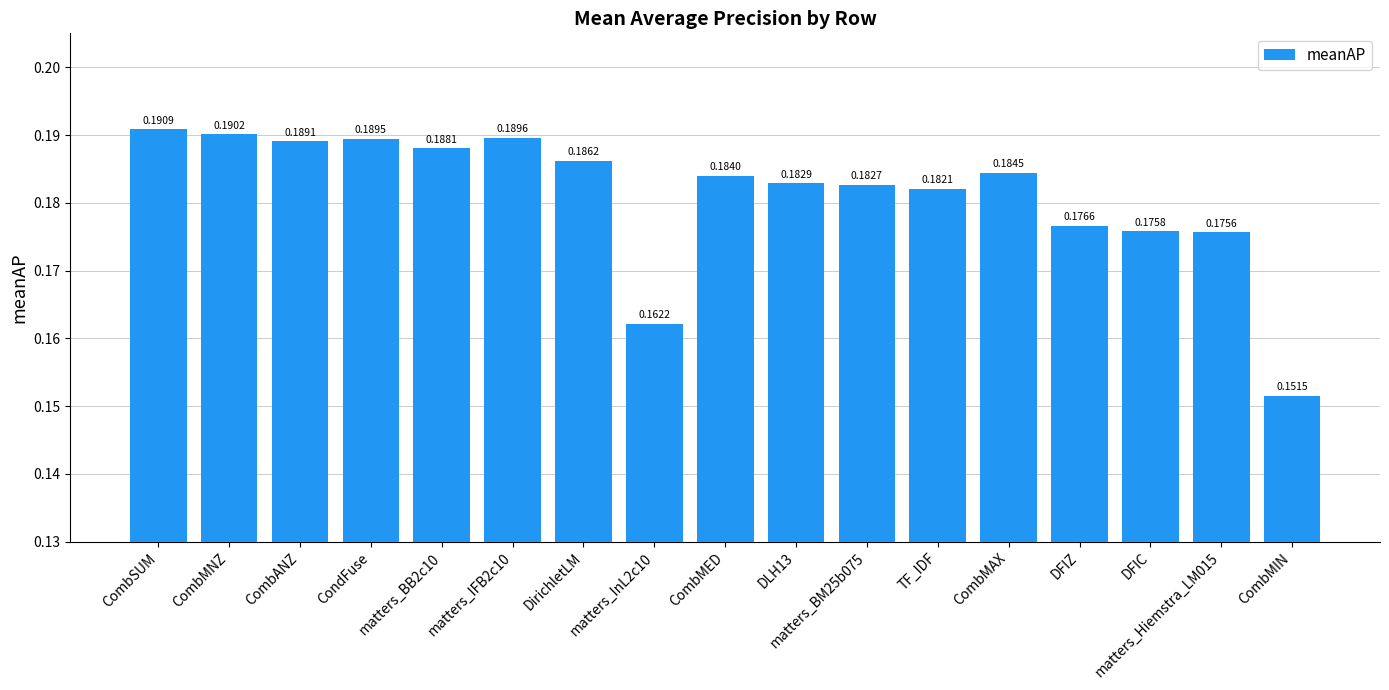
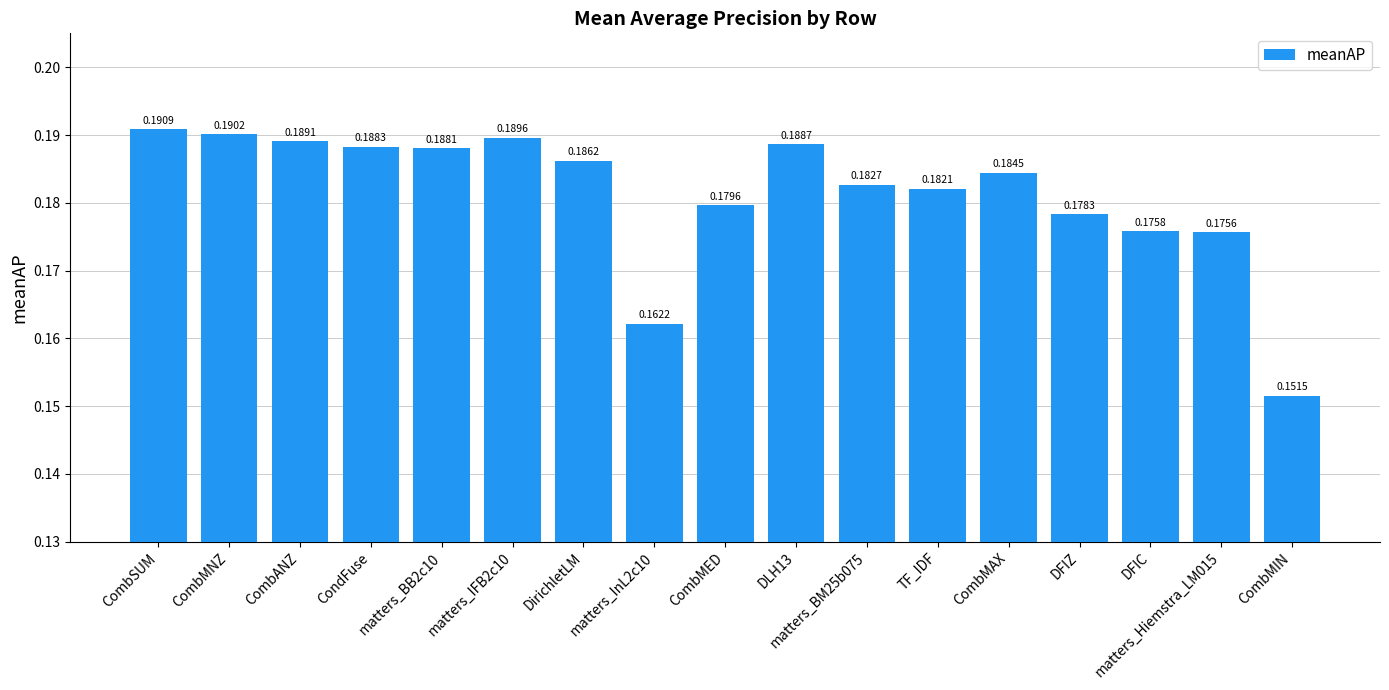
  {
    "CombSUM": 0.1909,
    "CombMNZ": 0.1902,
    "CombANZ": 0.1891,
-   "CondFuse": 0.1895,
+   "CondFuse": 0.1883,
    "matters_BB2c10": 0.1881,
    "matters_IFB2c10": 0.1896,
    "DirichletLM": 0.1862,
    "matters_InL2c10": 0.1622,
-   "CombMED": 0.1840,
-   "DLH13": 0.1829,
+   "CombMED": 0.1796,
+   "DLH13": 0.1887,
    "matters_BM25b075": 0.1827,
    "TF_IDF": 0.1821,
    "CombMAX": 0.1845,
-   "DFIZ": 0.1766,
+   "DFIZ": 0.1783,
    "DFIC": 0.1758,
    "matters_Hiemstra_LM015": 0.1756,
    "CombMIN": 0.1515
  }
